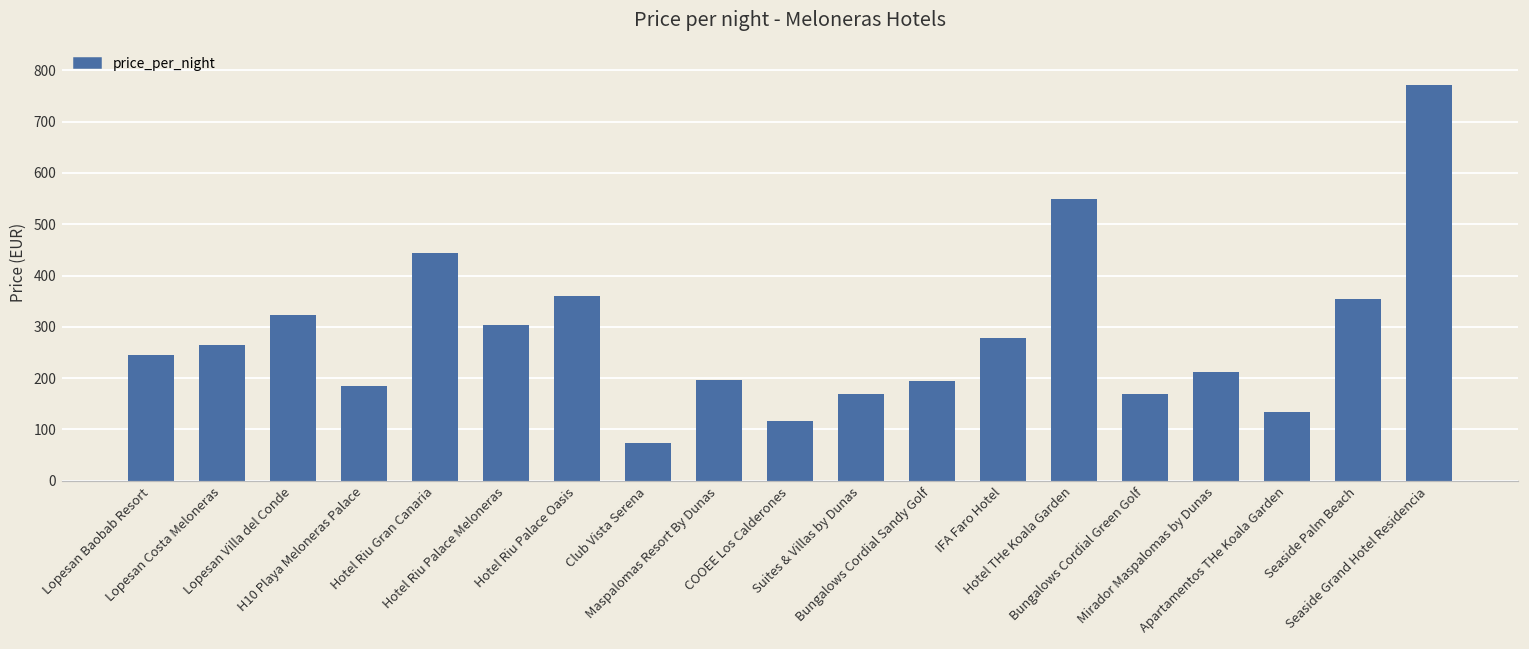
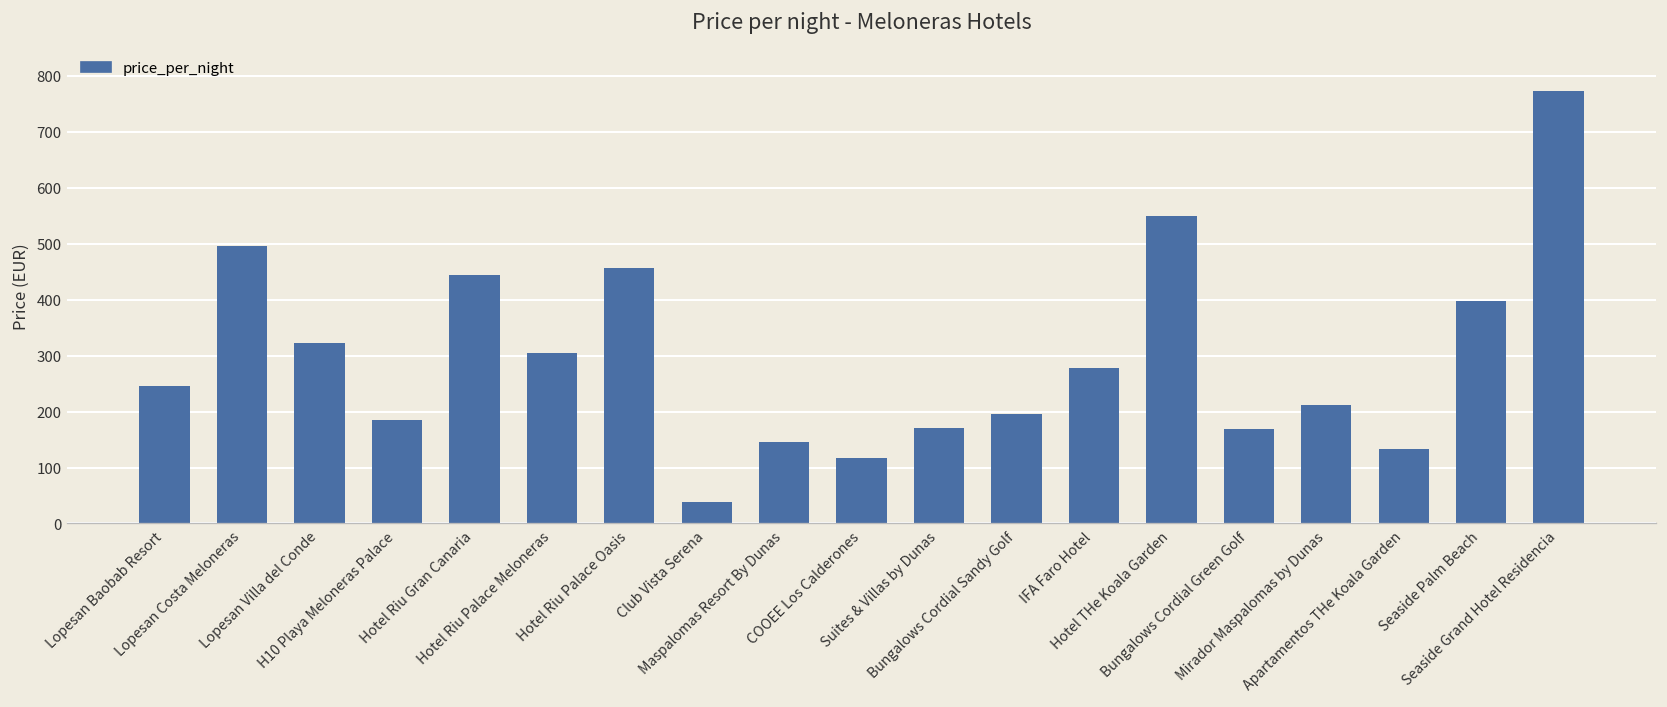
  {
    "Lopesan Baobab Resort": 250,
-   "Lopesan Costa Meloneras": 270,
+   "Lopesan Costa Meloneras": 500,
    "Lopesan Villa del Conde": 320,
    "H10 Playa Meloneras Palace": 190,
    "Hotel Riu Gran Canaria": 440,
    "Hotel Riu Palace Meloneras": 300,
-   "Hotel Riu Palace Oasis": 360,
-   "Club Vista Serena": 70,
-   "Maspalomas Resort By Dunas": 200,
+   "Hotel Riu Palace Oasis": 460,
+   "Club Vista Serena": 40,
+   "Maspalomas Resort By Dunas": 150,
    "COOEE Los Calderones": 120,
    "Suites & Villas by Dunas": 170,
    "Bungalows Cordial Sandy Golf": 200,
    "IFA Faro Hotel": 280,
    "Hotel THe Koala Garden": 550,
    "Bungalows Cordial Green Golf": 170,
    "Mirador Maspalomas by Dunas": 210,
    "Apartamentos THe Koala Garden": 130,
-   "Seaside Palm Beach": 360,
+   "Seaside Palm Beach": 400,
    "Seaside Grand Hotel Residencia": 770
  }
